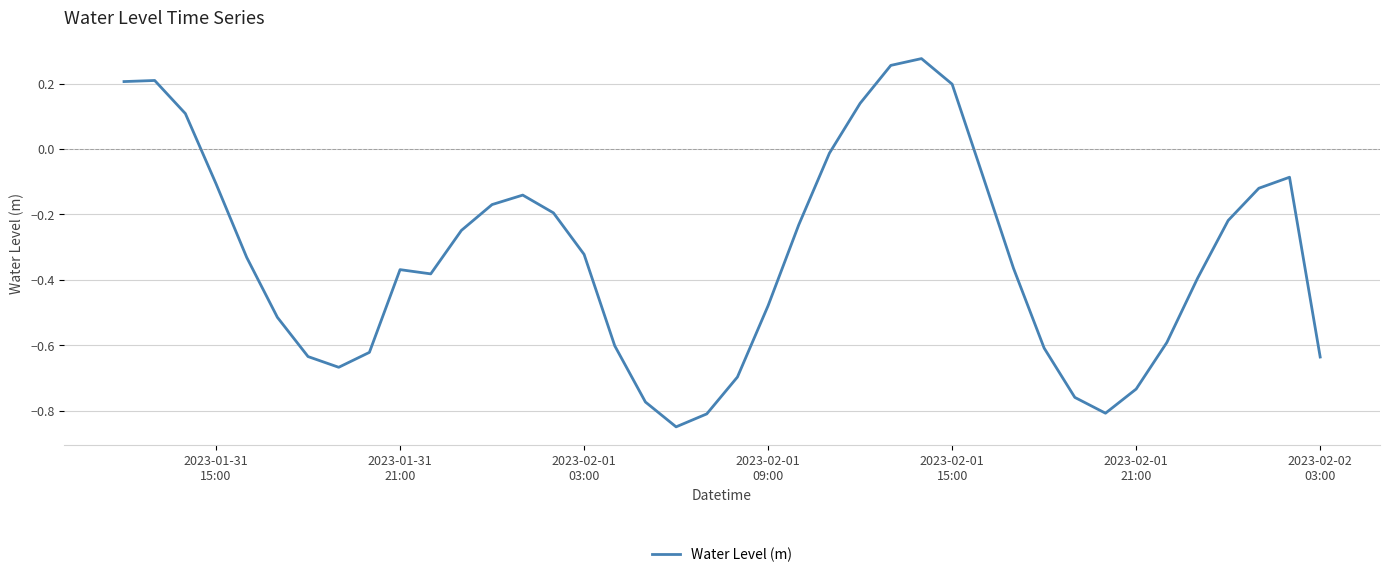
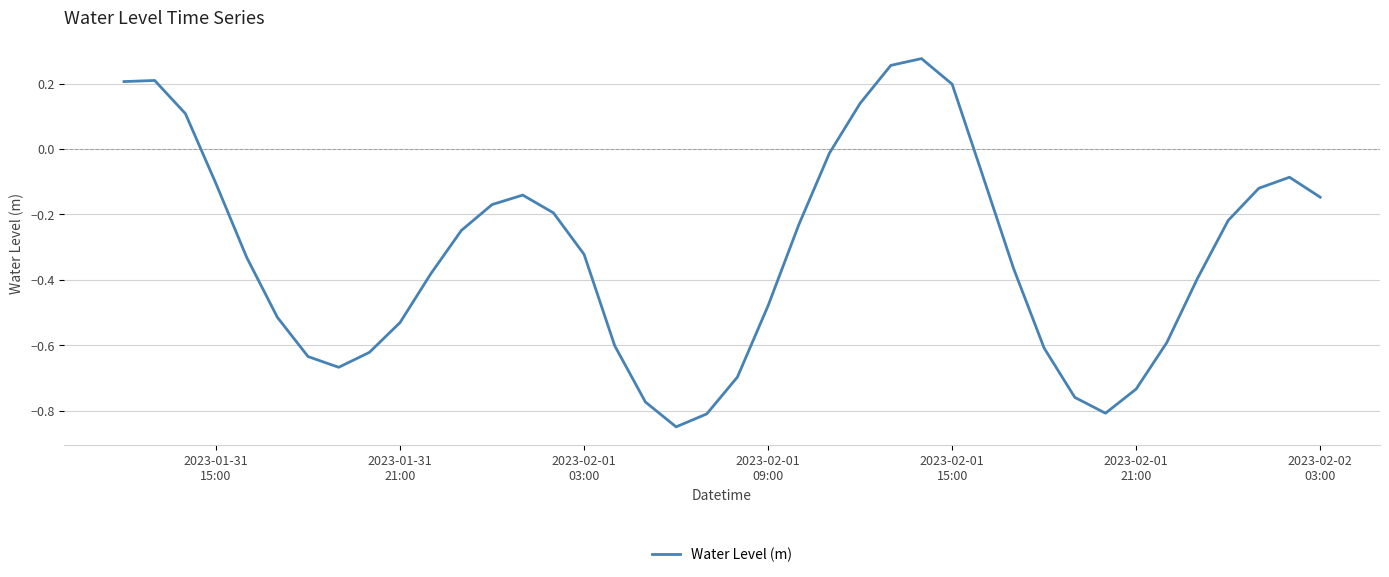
  {
    "2023-01-31 15:00": -0.11,
-   "2023-01-31 21:00": -0.37,
+   "2023-01-31 21:00": -0.53,
    "2023-02-01 03:00": -0.32,
    "2023-02-01 09:00": -0.48,
    "2023-02-01 15:00": 0.20,
    "2023-02-01 21:00": -0.73,
-   "2023-02-02 03:00": -0.64
+   "2023-02-02 03:00": -0.15
  }
